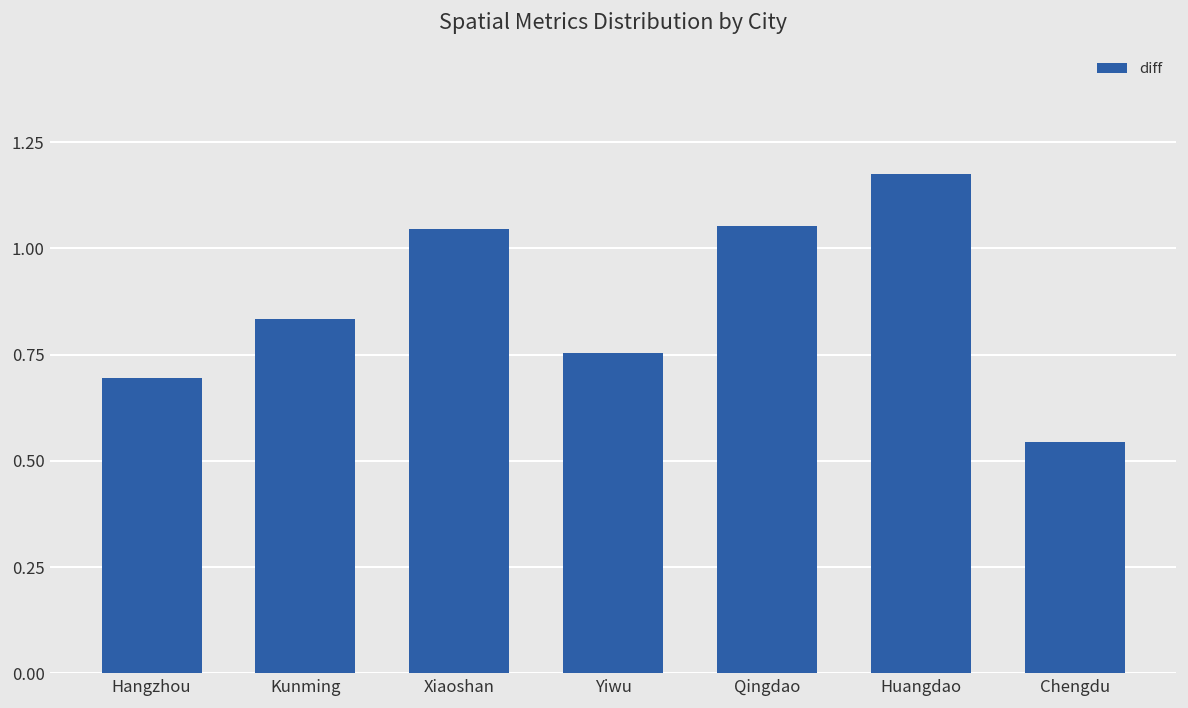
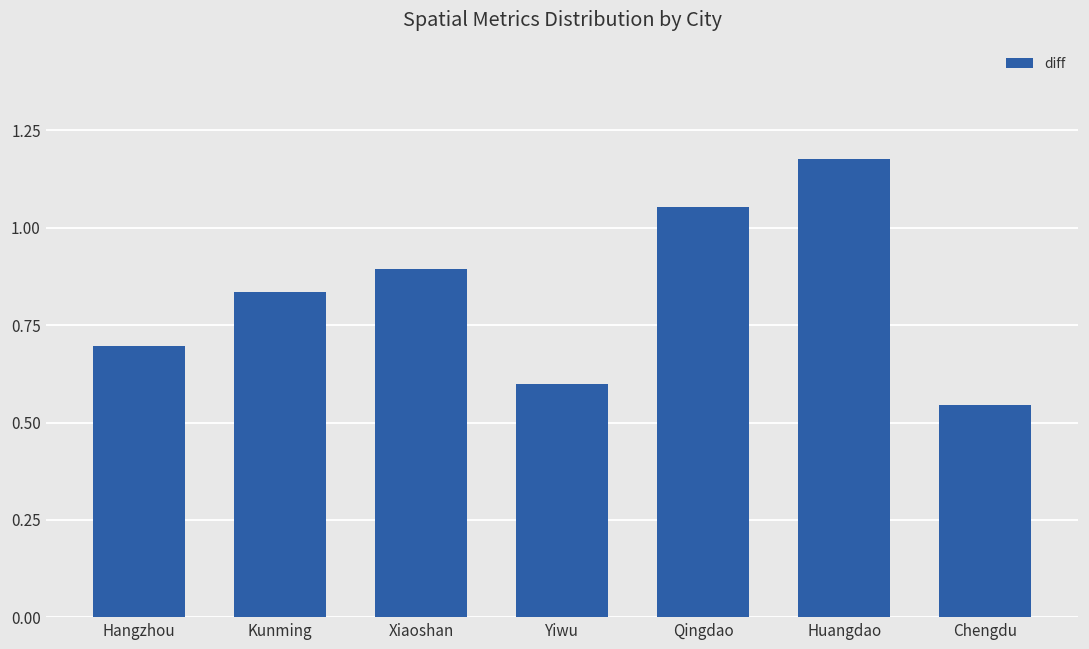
  {
    "Hangzhou": 0.70,
    "Kunming": 0.84,
-   "Xiaoshan": 1.05,
-   "Yiwu": 0.75,
+   "Xiaoshan": 0.90,
+   "Yiwu": 0.60,
    "Qingdao": 1.05,
    "Huangdao": 1.18,
    "Chengdu": 0.55
  }
